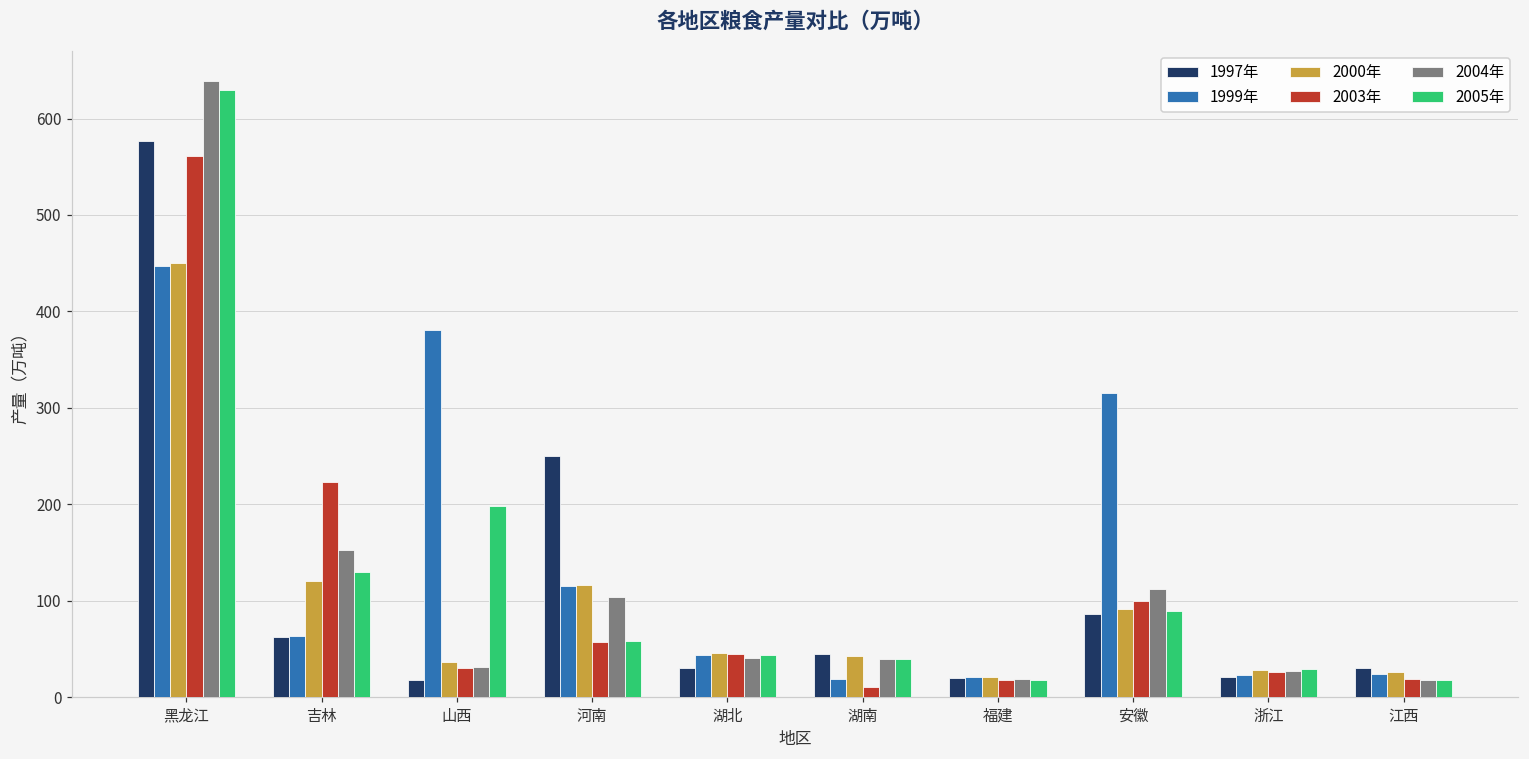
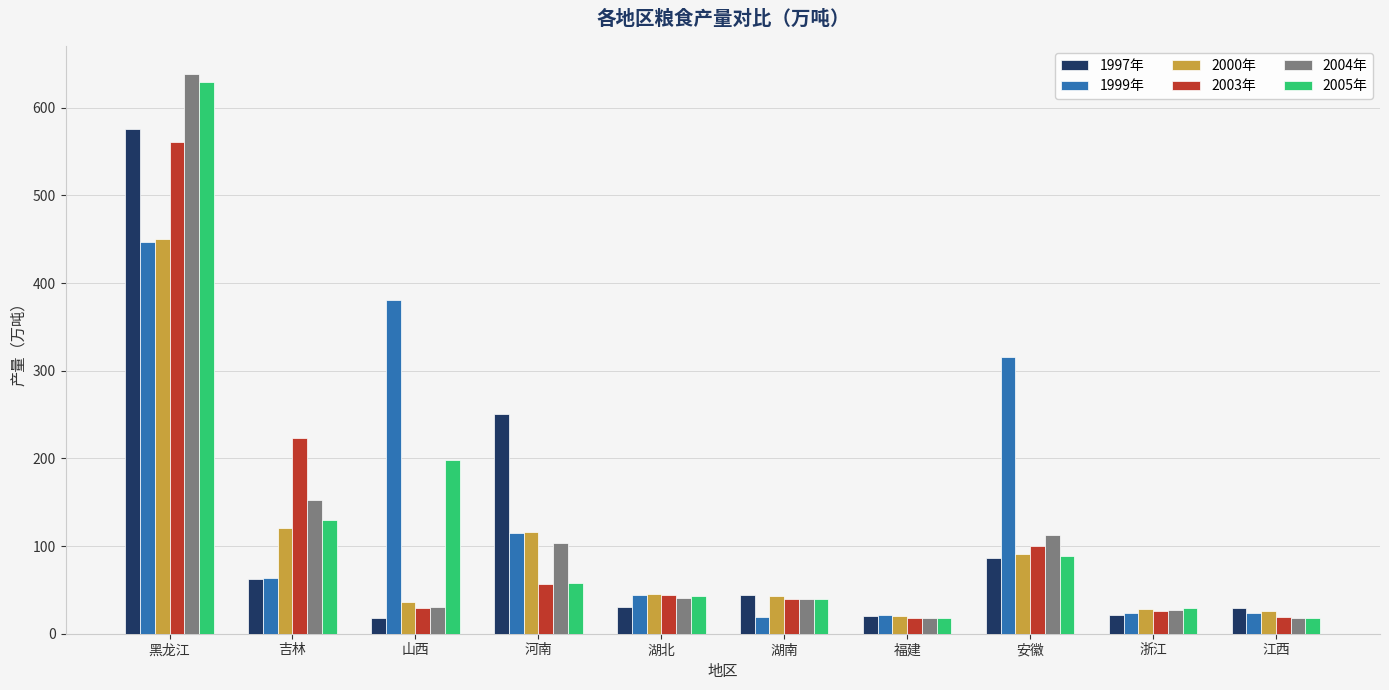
  {
    "1997年": {
      "黑龙江": 580,
      "吉林": 60,
      "山西": 20,
      "河南": 250,
      "湖北": 30,
      "湖南": 40,
      "福建": 20,
      "安徽": 90,
      "浙江": 20,
      "江西": 30
    },
    "1999年": {
      "黑龙江": 450,
      "吉林": 60,
      "山西": 380,
      "河南": 120,
      "湖北": 40,
      "湖南": 20,
      "福建": 20,
      "安徽": 320,
      "浙江": 20,
      "江西": 20
    },
    "2000年": {
      "黑龙江": 450,
      "吉林": 120,
      "山西": 40,
      "河南": 120,
      "湖北": 50,
      "湖南": 40,
      "福建": 20,
      "安徽": 90,
      "浙江": 30,
      "江西": 30
    },
    "2003年": {
      "黑龙江": 560,
      "吉林": 220,
      "山西": 30,
      "河南": 60,
      "湖北": 40,
-     "湖南": 10,
+     "湖南": 40,
      "福建": 20,
      "安徽": 100,
      "浙江": 30,
      "江西": 20
    },
    "2004年": {
      "黑龙江": 640,
      "吉林": 150,
      "山西": 30,
      "河南": 100,
      "湖北": 40,
      "湖南": 40,
      "福建": 20,
      "安徽": 110,
      "浙江": 30,
      "江西": 20
    },
    "2005年": {
      "黑龙江": 630,
      "吉林": 130,
      "山西": 200,
      "河南": 60,
      "湖北": 40,
      "湖南": 40,
      "福建": 20,
      "安徽": 90,
      "浙江": 30,
      "江西": 20
    }
  }
